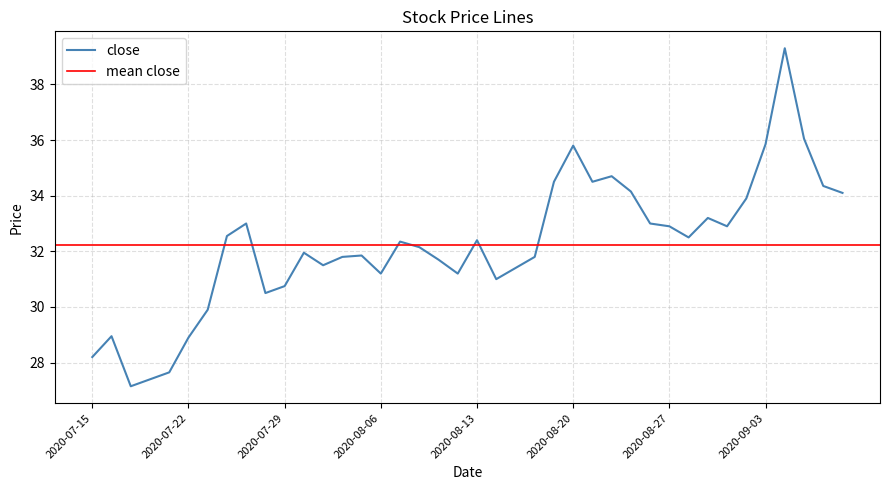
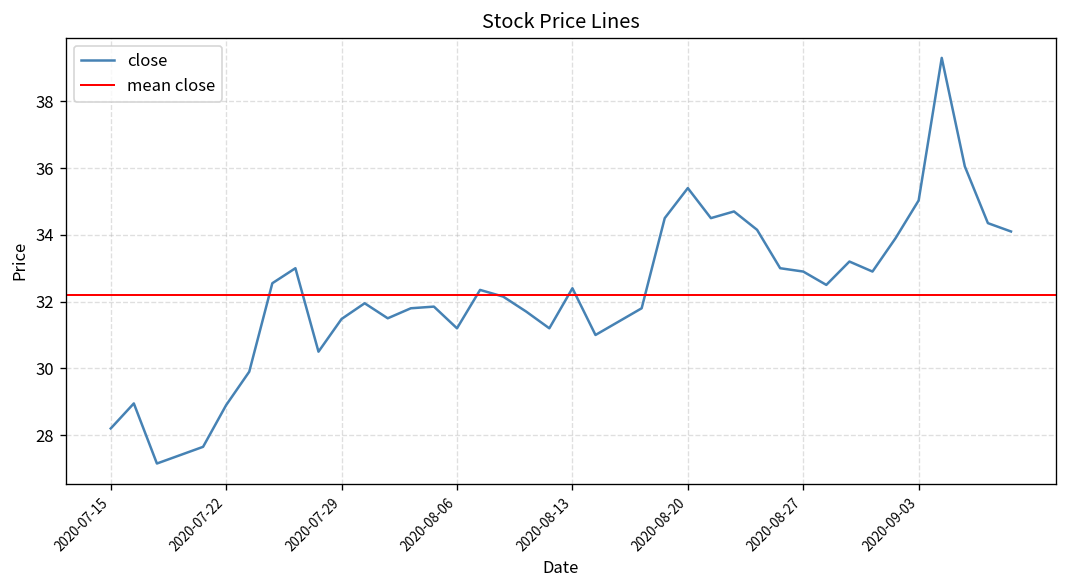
  {
    "2020-07-15": 28.2,
    "2020-07-22": 28.9,
-   "2020-07-29": 30.8,
+   "2020-07-29": 31.5,
    "2020-08-06": 31.2,
    "2020-08-13": 32.4,
-   "2020-08-20": 35.8,
+   "2020-08-20": 35.4,
    "2020-08-27": 32.9,
-   "2020-09-03": 35.9
+   "2020-09-03": 35.0
  }
